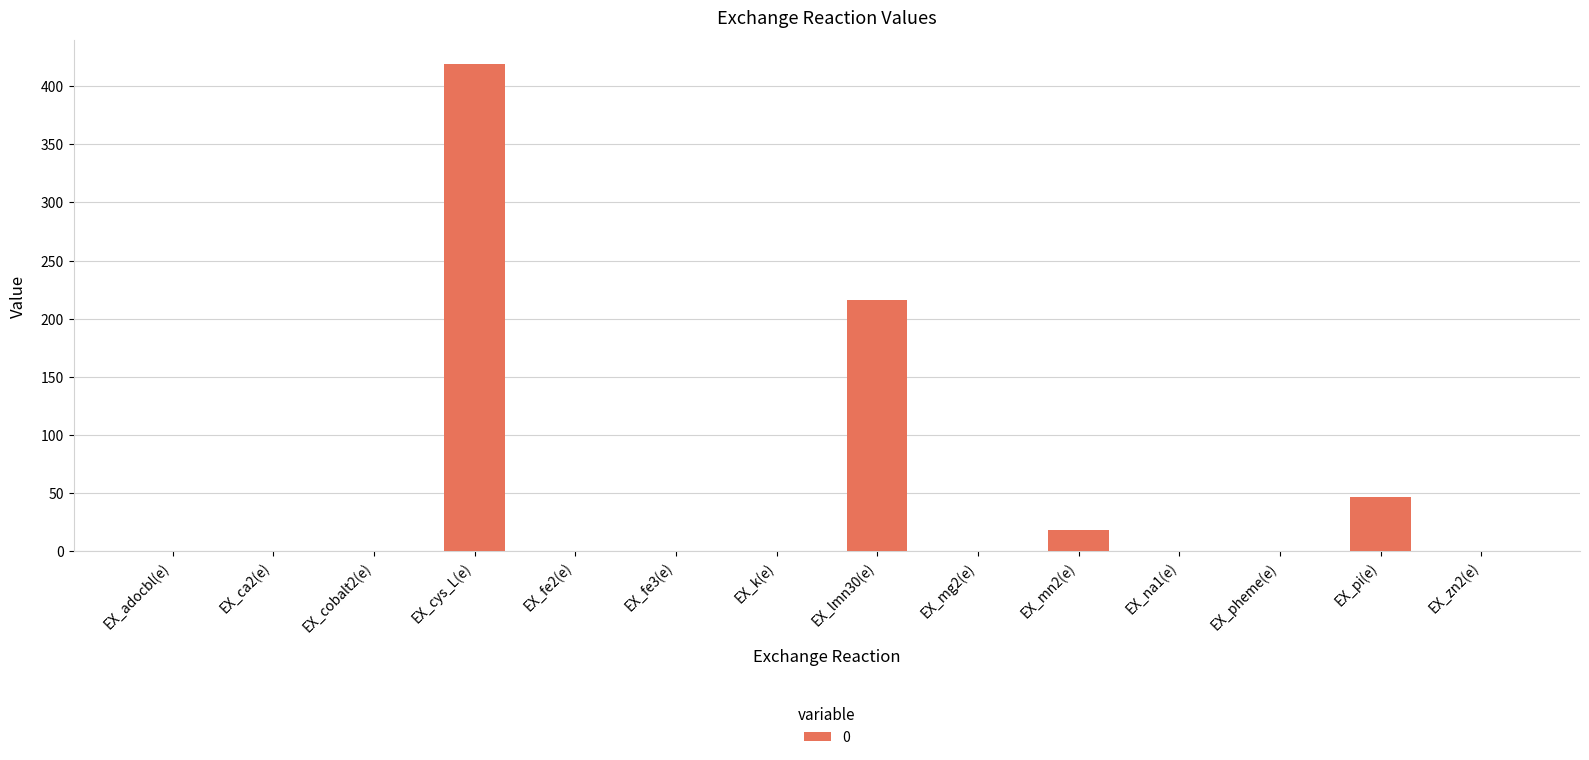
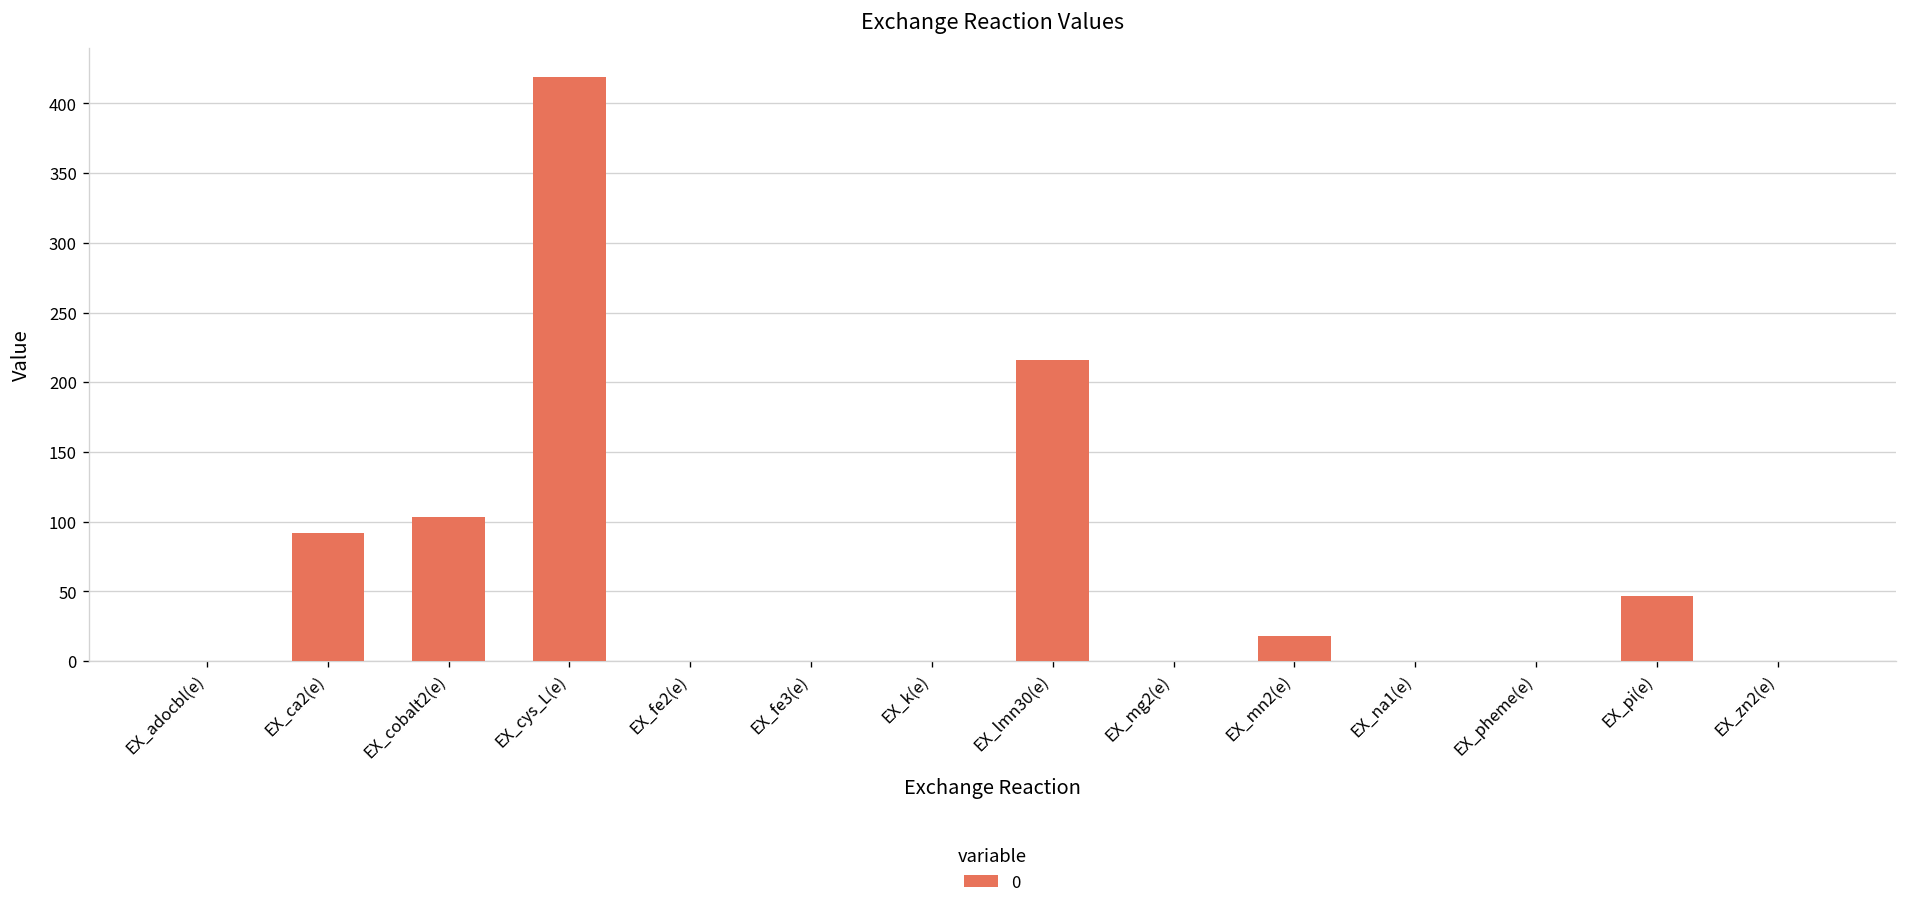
  {
-   "EX_ca2(e)": 0,
-   "EX_cobalt2(e)": 0,
+   "EX_ca2(e)": 92,
+   "EX_cobalt2(e)": 104,
    "EX_cys_L(e)": 419,
    "EX_lmn30(e)": 216,
    "EX_mn2(e)": 18,
    "EX_pi(e)": 47
  }
